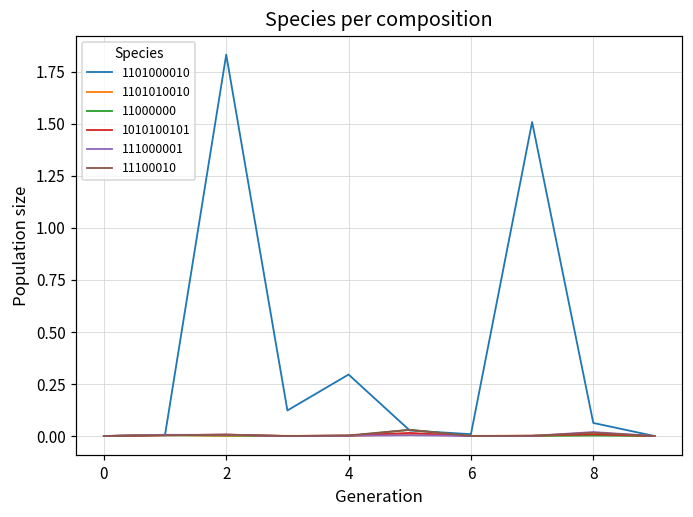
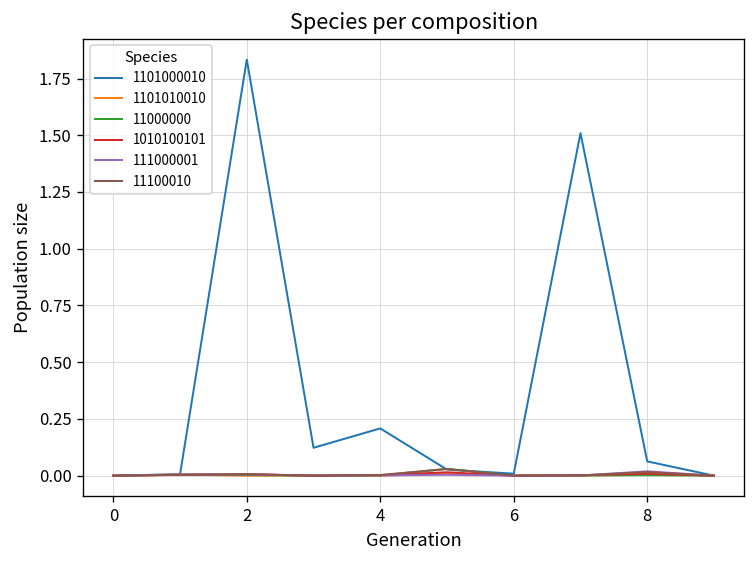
  {
    "1101000010": {
      "2": 1.83,
-     "4": 0.30,
+     "4": 0.21,
      "8": 0.06
    }
  }
